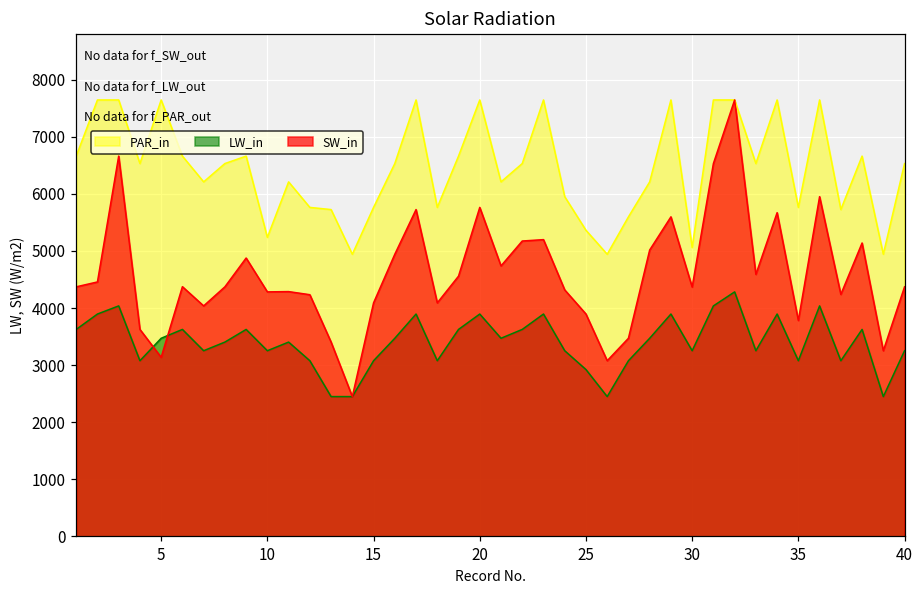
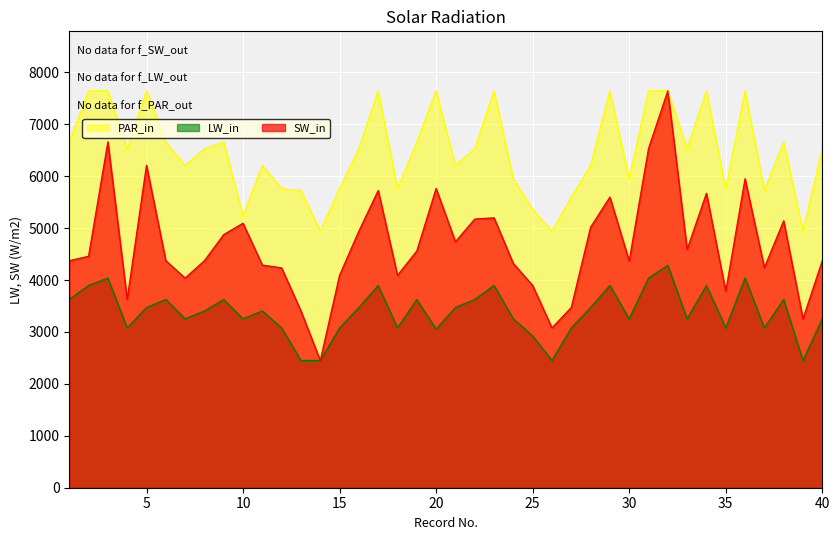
  {
    "PAR_in": {
      "5": 7600,
      "10": 5200,
      "15": 5800,
      "20": 7600,
      "25": 5400,
-     "30": 5100,
+     "30": 6000,
      "35": 5800,
      "40": 6500
    },
    "LW_in": {
      "5": 3500,
      "10": 3300,
      "15": 3100,
-     "20": 3900,
+     "20": 3100,
      "25": 2900,
      "30": 3300,
      "35": 3100,
      "40": 3300
    },
    "SW_in": {
-     "5": 3100,
-     "10": 4300,
+     "5": 6200,
+     "10": 5100,
      "15": 4100,
      "20": 5800,
      "25": 3900,
      "30": 4400,
      "35": 3800,
      "40": 4400
    }
  }
